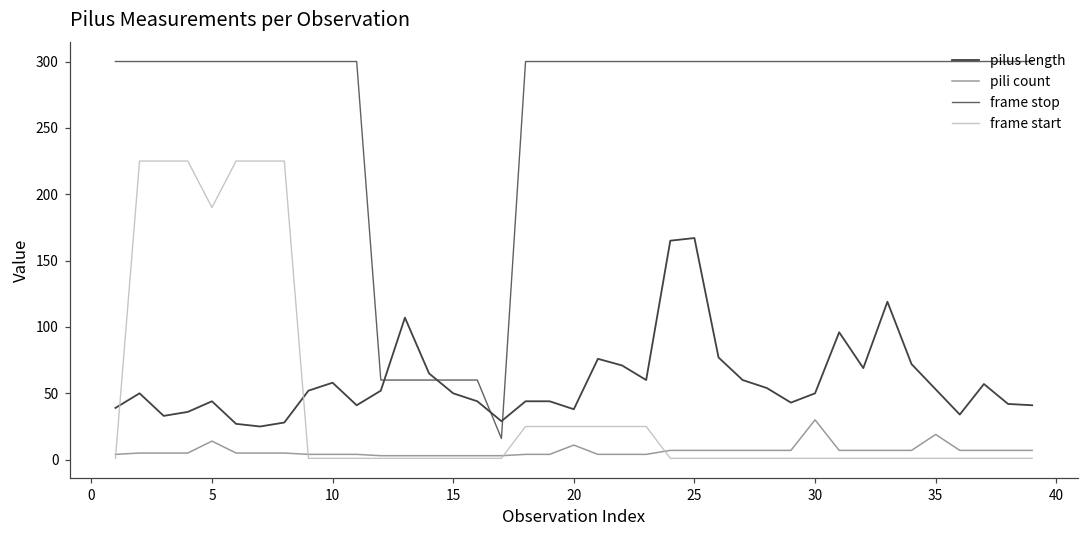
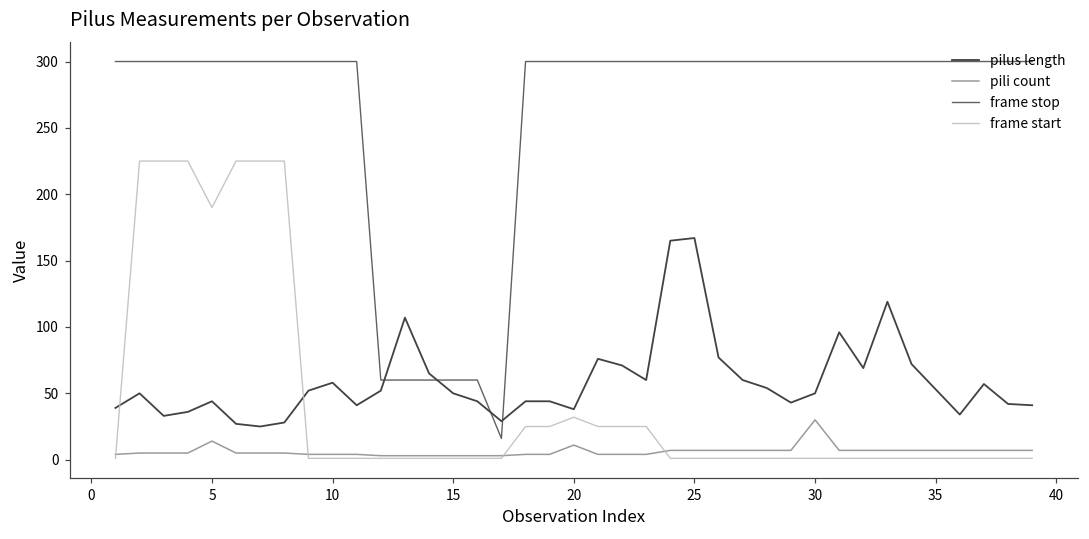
  {
    "pili count": {
      "5": 14,
      "10": 4,
      "20": 11,
      "25": 7,
      "30": 30,
-     "35": 19
+     "35": 7
    },
    "frame start": {
      "5": 190,
      "10": 1,
-     "20": 25,
+     "20": 32,
      "25": 1,
      "30": 1,
      "35": 1
    }
  }
